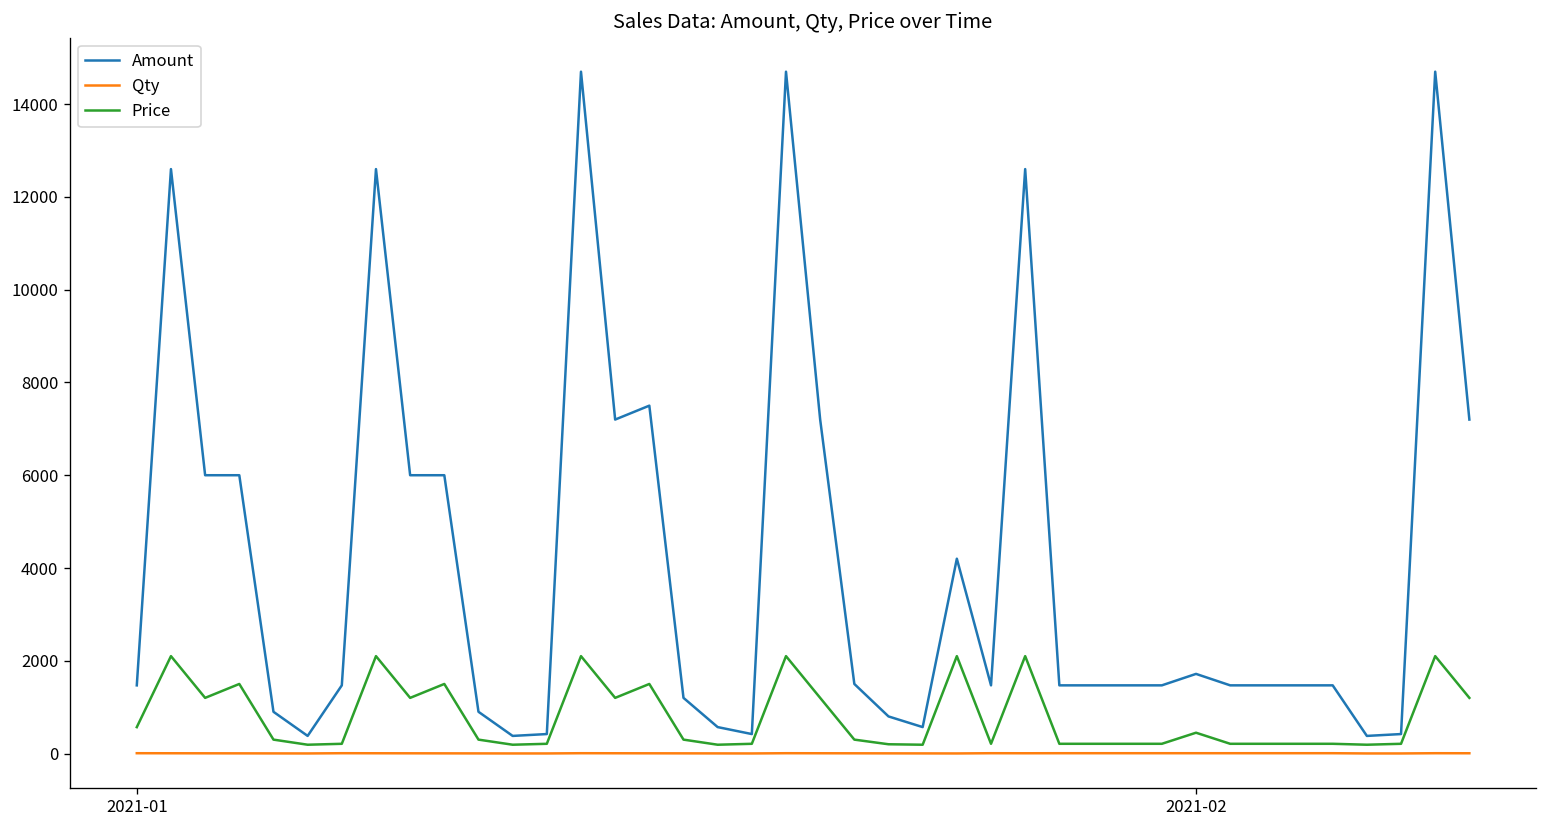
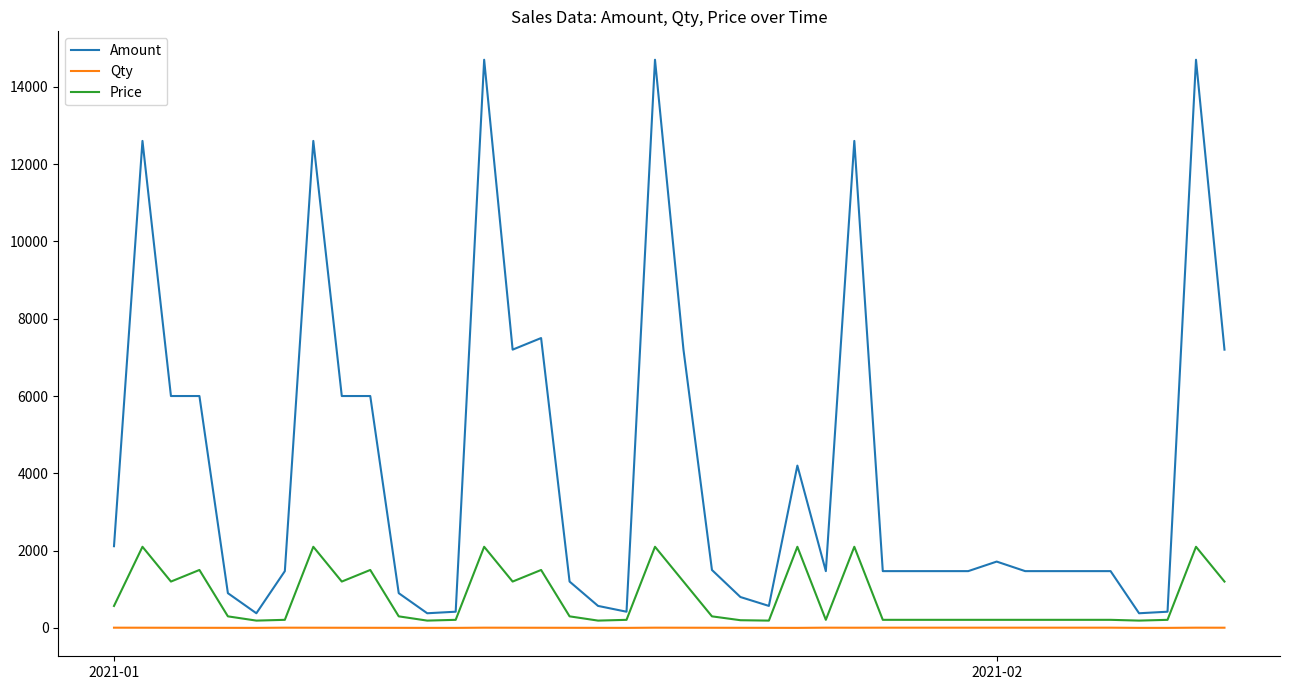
  {
    "Amount": {
-     "2021-01": 1500,
+     "2021-01": 2100,
      "2021-02": 1700
    },
    "Qty": {
      "2021-01": 0,
      "2021-02": 0
    },
    "Price": {
      "2021-01": 600,
-     "2021-02": 400
+     "2021-02": 200
    }
  }
